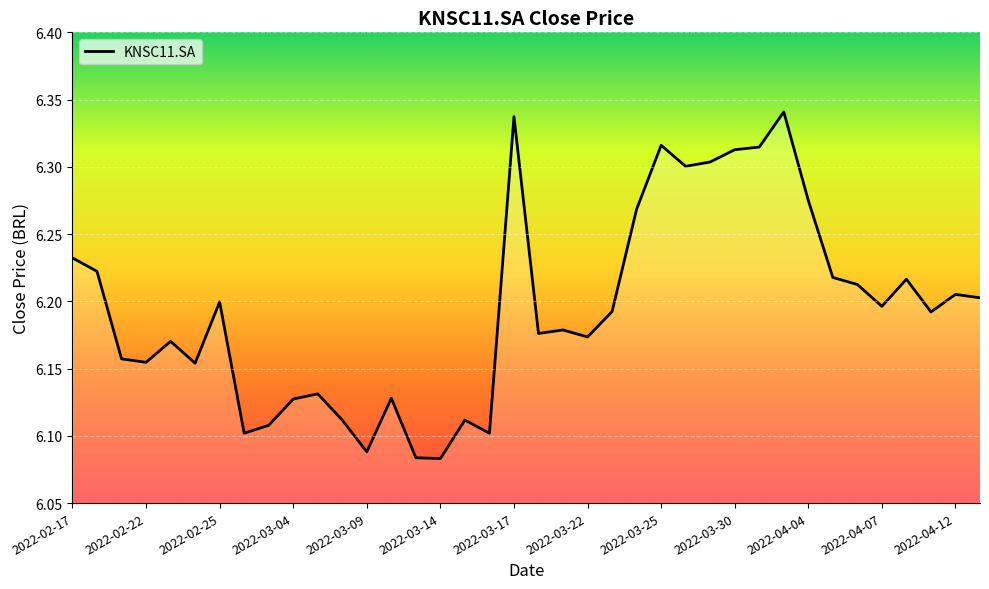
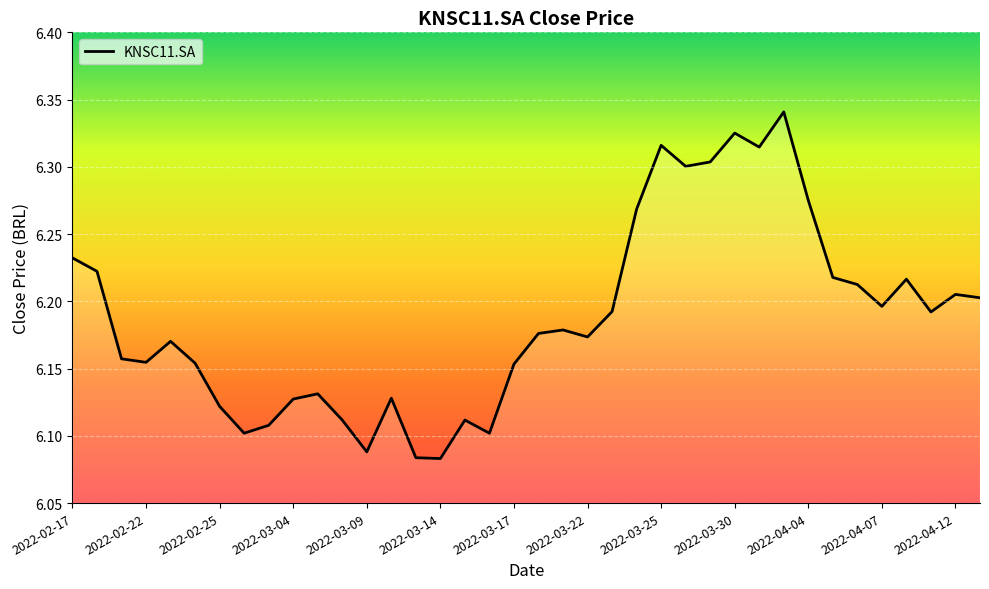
  {
    "2022-02-17": 6.232,
    "2022-02-22": 6.155,
-   "2022-02-25": 6.200,
+   "2022-02-25": 6.122,
    "2022-03-04": 6.127,
    "2022-03-09": 6.088,
    "2022-03-14": 6.083,
-   "2022-03-17": 6.337,
+   "2022-03-17": 6.153,
    "2022-03-22": 6.174,
    "2022-03-25": 6.316,
-   "2022-03-30": 6.313,
+   "2022-03-30": 6.325,
    "2022-04-04": 6.275,
    "2022-04-07": 6.196,
    "2022-04-12": 6.205
  }
